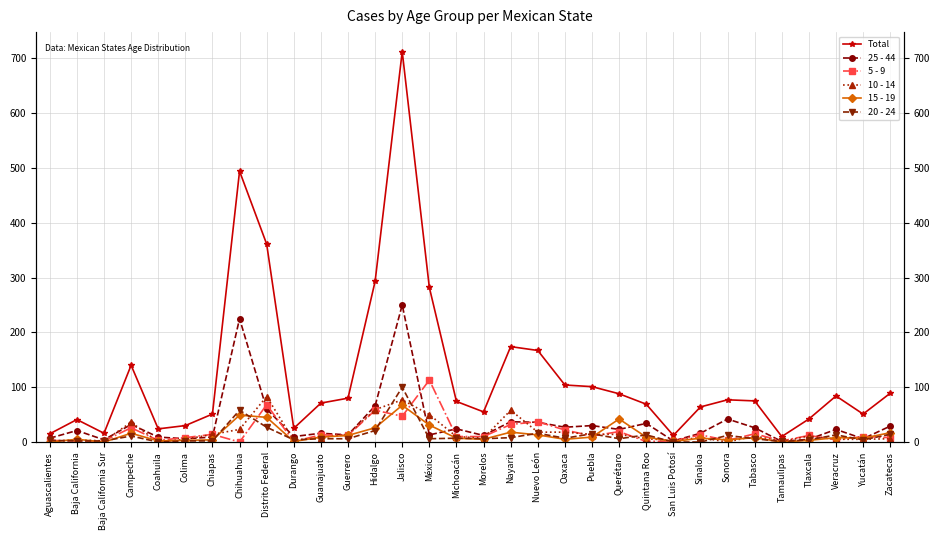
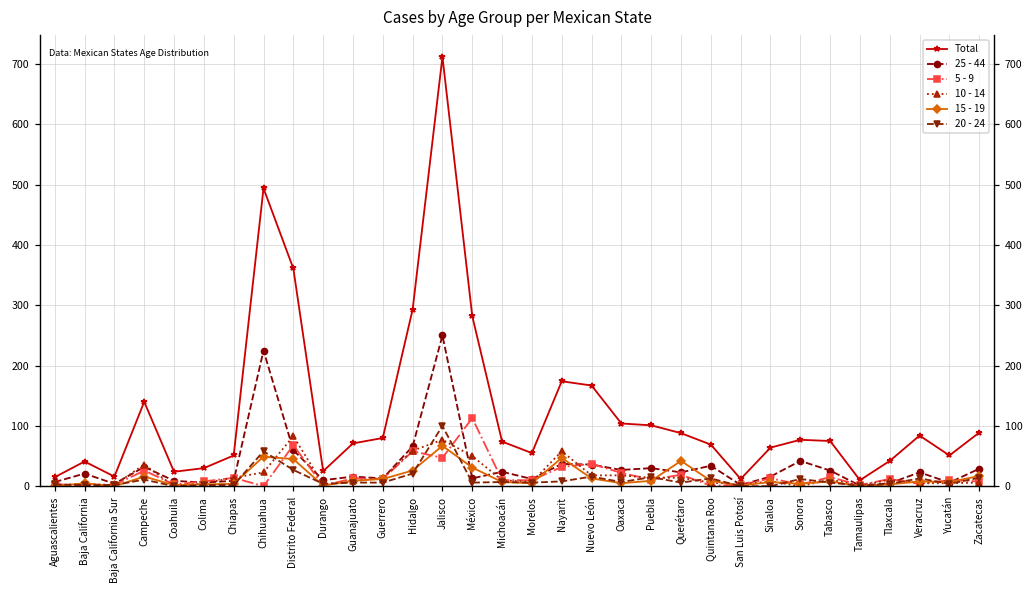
  {
    "5 - 9": {
      "Campeche": 30,
      "Chihuahua": 0,
      "Distrito Federal": 70,
      "Jalisco": 50,
      "México": 110,
      "Nayarit": 30,
      "Quintana Roo": 0
    },
    "15 - 19": {
      "Campeche": 20,
      "Chihuahua": 50,
      "Distrito Federal": 50,
      "Hidalgo": 30,
      "Jalisco": 70,
      "México": 30,
-     "Nayarit": 20,
+     "Nayarit": 50,
      "Querétaro": 40
    }
  }
